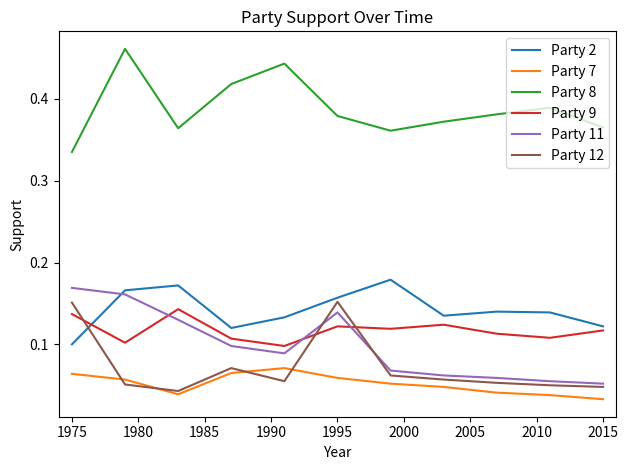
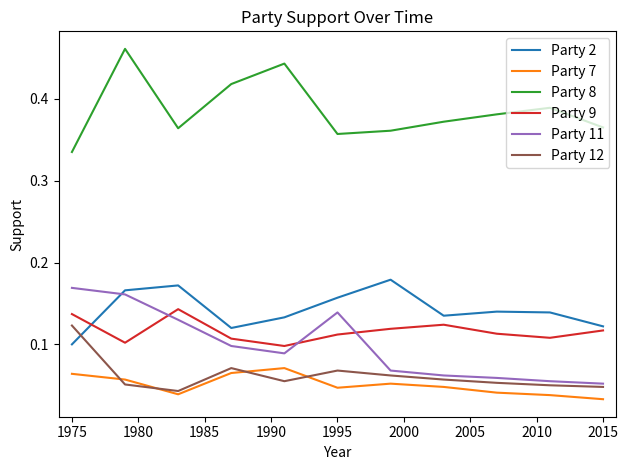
  {
    "Party 2": {
      "1975": 0.10,
      "1995": 0.16,
      "2015": 0.12
    },
    "Party 7": {
      "1975": 0.06,
-     "1995": 0.06,
+     "1995": 0.05,
      "2015": 0.03
    },
    "Party 8": {
      "1975": 0.34,
-     "1995": 0.38
+     "1995": 0.36
    },
    "Party 9": {
      "1975": 0.14,
-     "1995": 0.12,
+     "1995": 0.11,
      "2015": 0.12
    },
    "Party 11": {
      "1975": 0.17,
      "1995": 0.14,
      "2015": 0.05
    },
    "Party 12": {
-     "1975": 0.15,
-     "1995": 0.15,
+     "1975": 0.12,
+     "1995": 0.07,
      "2015": 0.05
    }
  }
